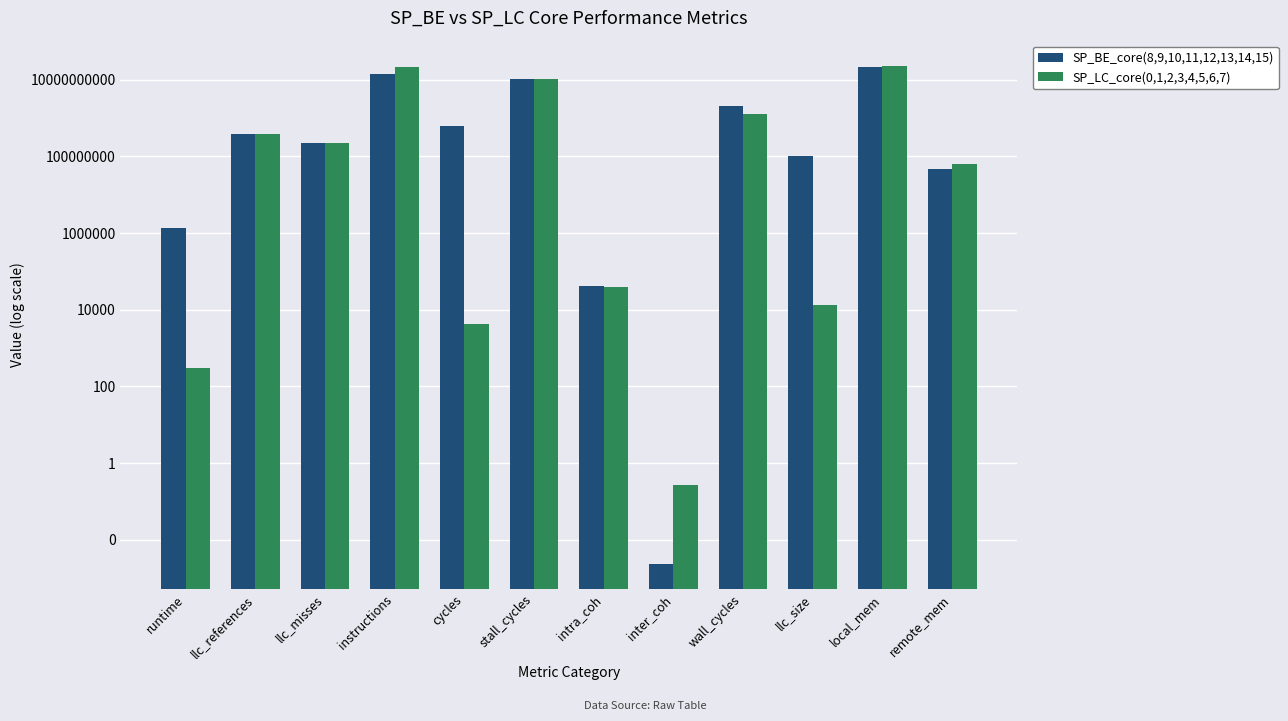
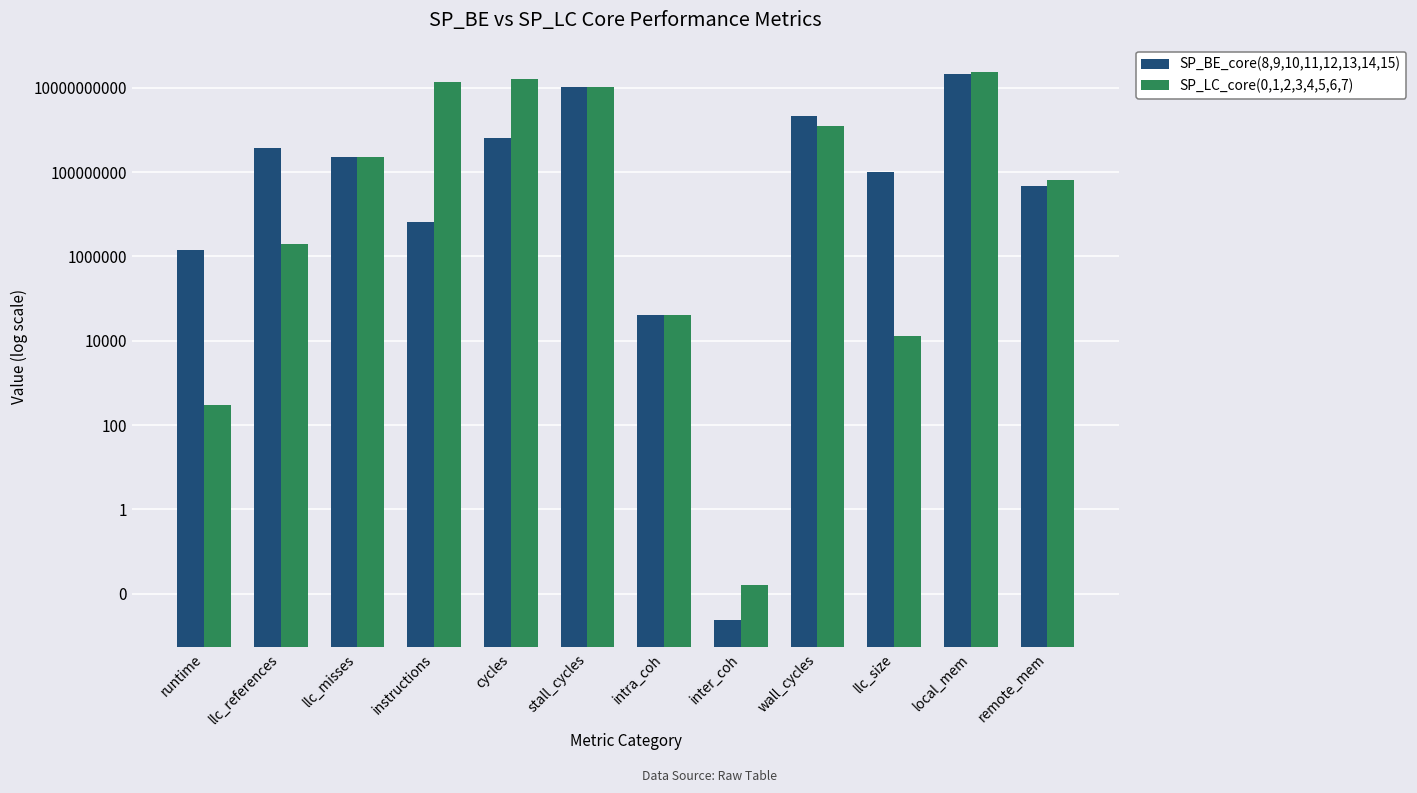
  {
    "SP_BE_core(8,9,10,11,12,13,14,15)": {
      "runtime": 1400000,
      "llc_references": 400000000,
      "llc_misses": 200000000,
-     "instructions": 14000000000,
+     "instructions": 6000000,
      "cycles": 600000000,
      "stall_cycles": 11000000000,
      "intra_coh": 40000,
      "inter_coh": 0.002,
      "wall_cycles": 2000000000,
      "llc_size": 100000000,
      "local_mem": 20000000000,
      "remote_mem": 50000000
    },
    "SP_LC_core(0,1,2,3,4,5,6,7)": {
      "runtime": 300,
-     "llc_references": 400000000,
+     "llc_references": 2000000,
      "llc_misses": 200000000,
-     "instructions": 20000000000,
-     "cycles": 4000,
+     "instructions": 14000000000,
+     "cycles": 16000000000,
      "stall_cycles": 11000000000,
      "intra_coh": 40000,
-     "inter_coh": 0.3,
+     "inter_coh": 0.017,
      "wall_cycles": 1300000000,
      "llc_size": 13000,
      "local_mem": 20000000000,
      "remote_mem": 70000000
    }
  }
